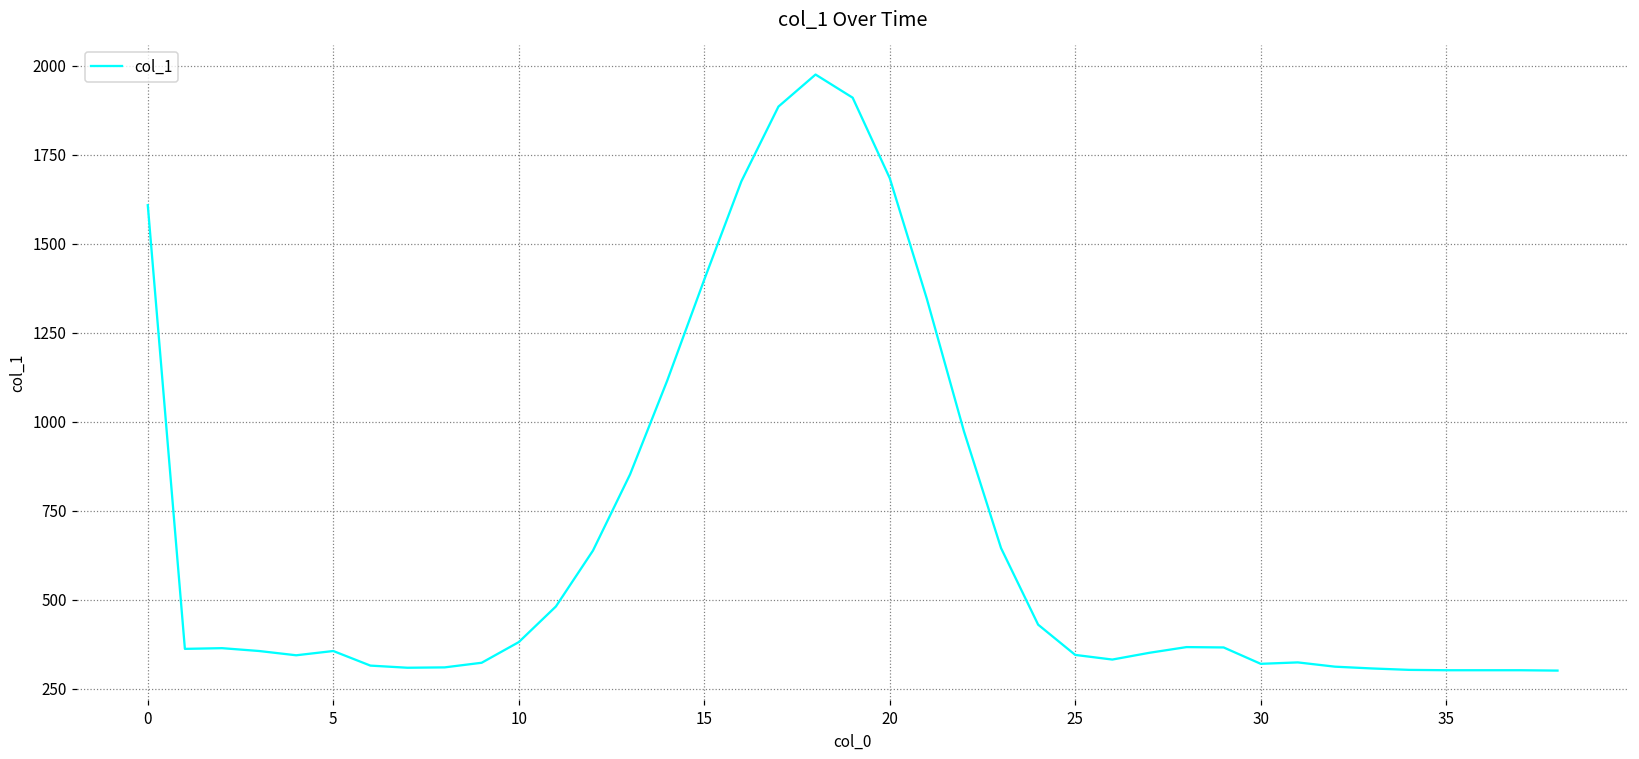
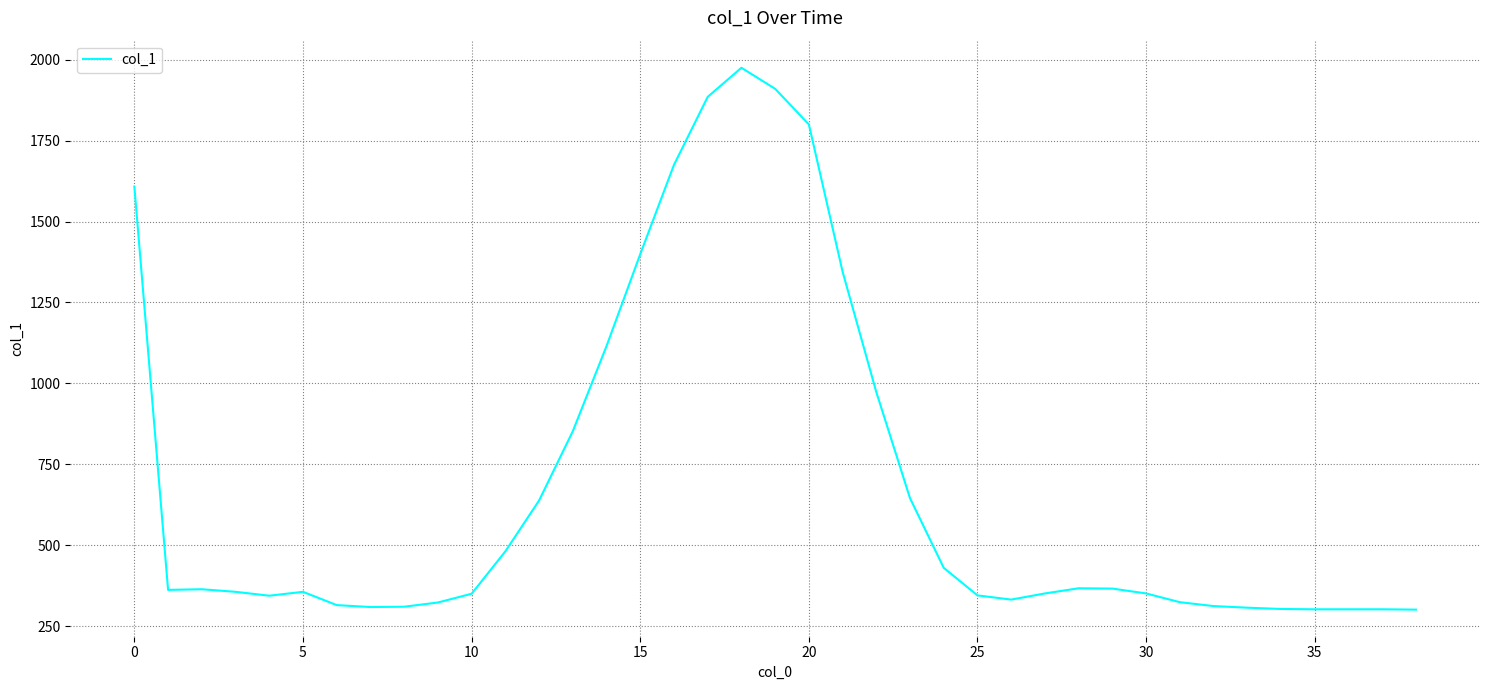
  {
    "0": 1610,
    "5": 360,
-   "10": 380,
+   "10": 350,
    "15": 1400,
-   "20": 1680,
+   "20": 1800,
    "25": 350,
-   "30": 320,
+   "30": 350,
    "35": 300
  }
